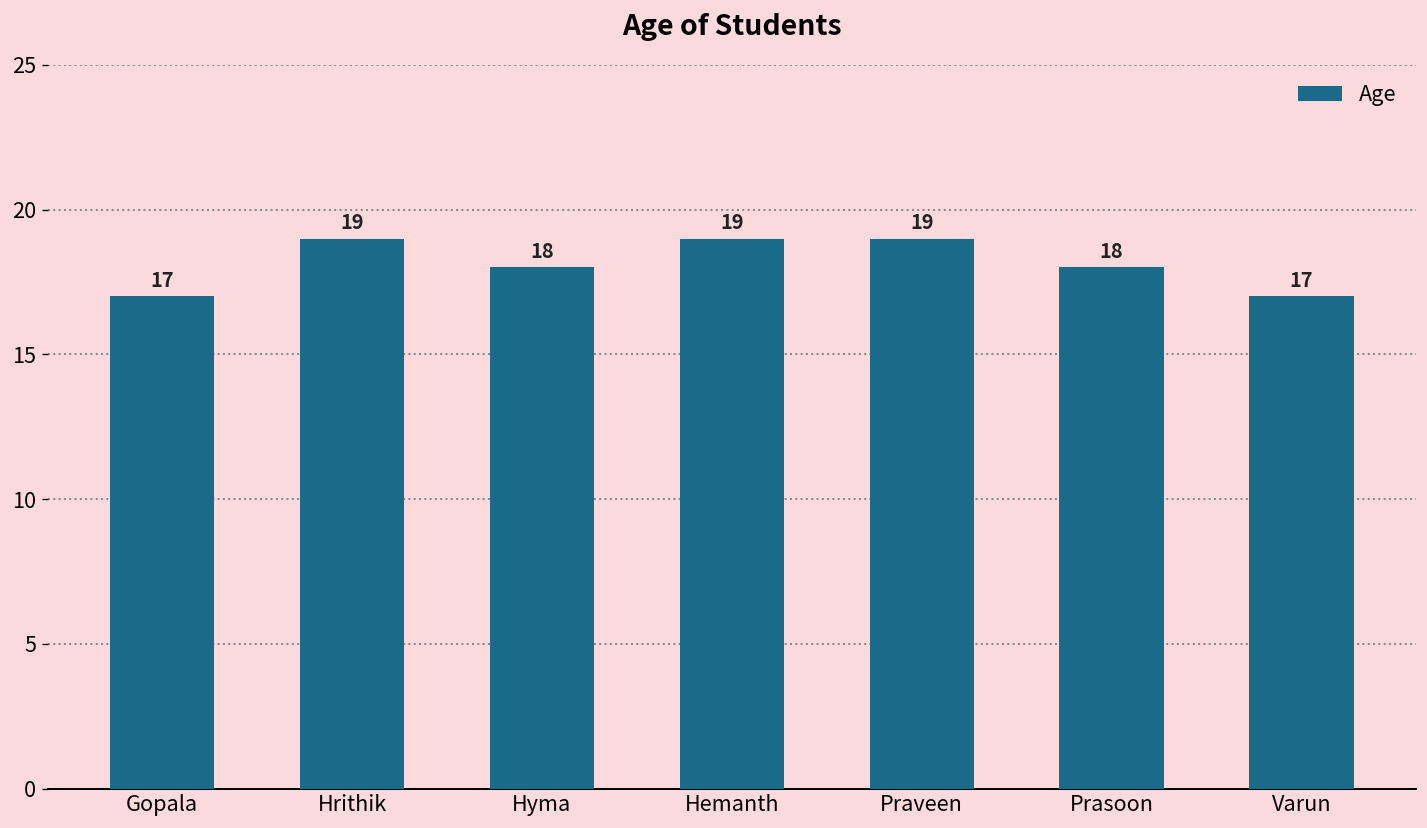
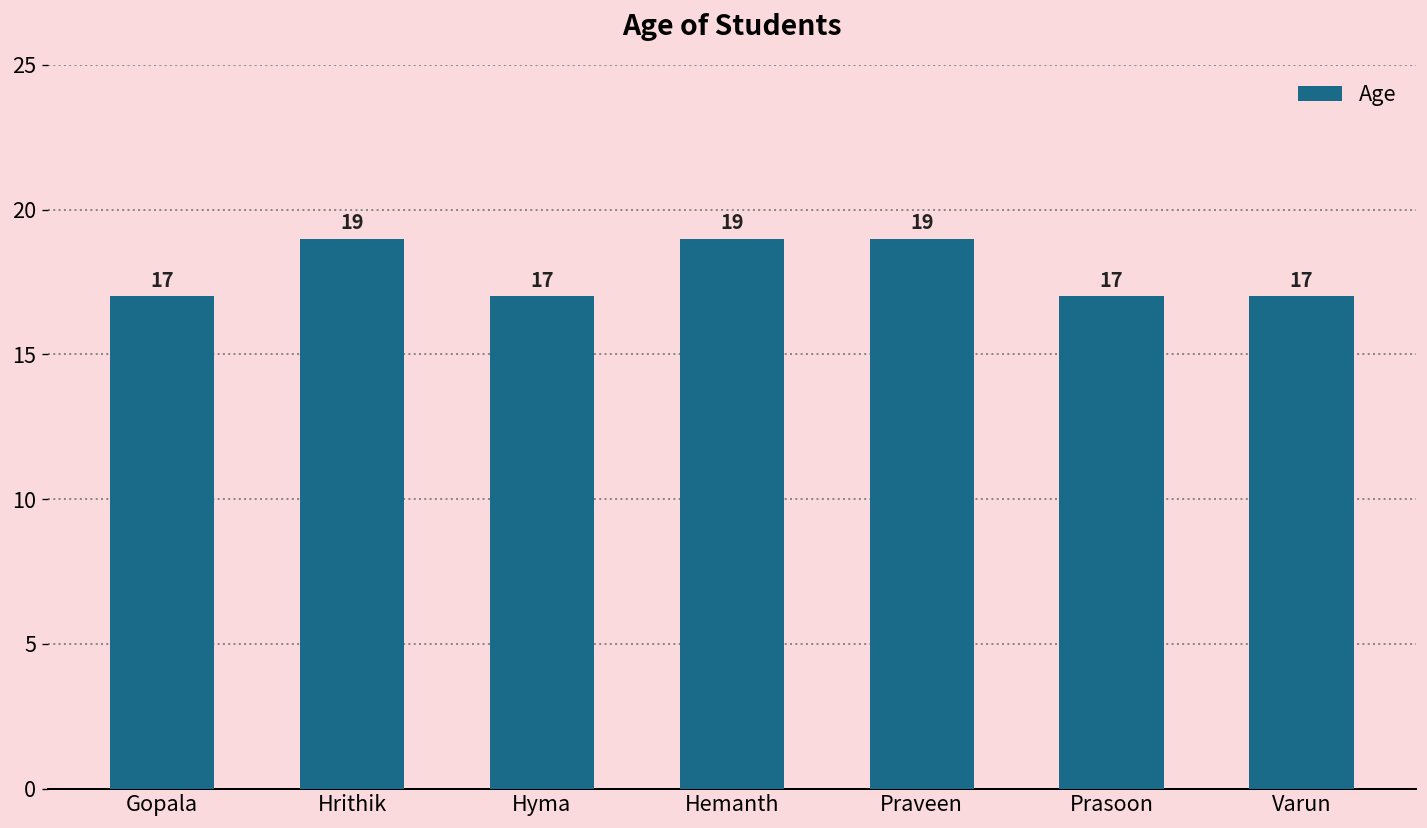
  {
    "Gopala": 17,
    "Hrithik": 19,
-   "Hyma": 18,
+   "Hyma": 17,
    "Hemanth": 19,
    "Praveen": 19,
-   "Prasoon": 18,
+   "Prasoon": 17,
    "Varun": 17
  }
